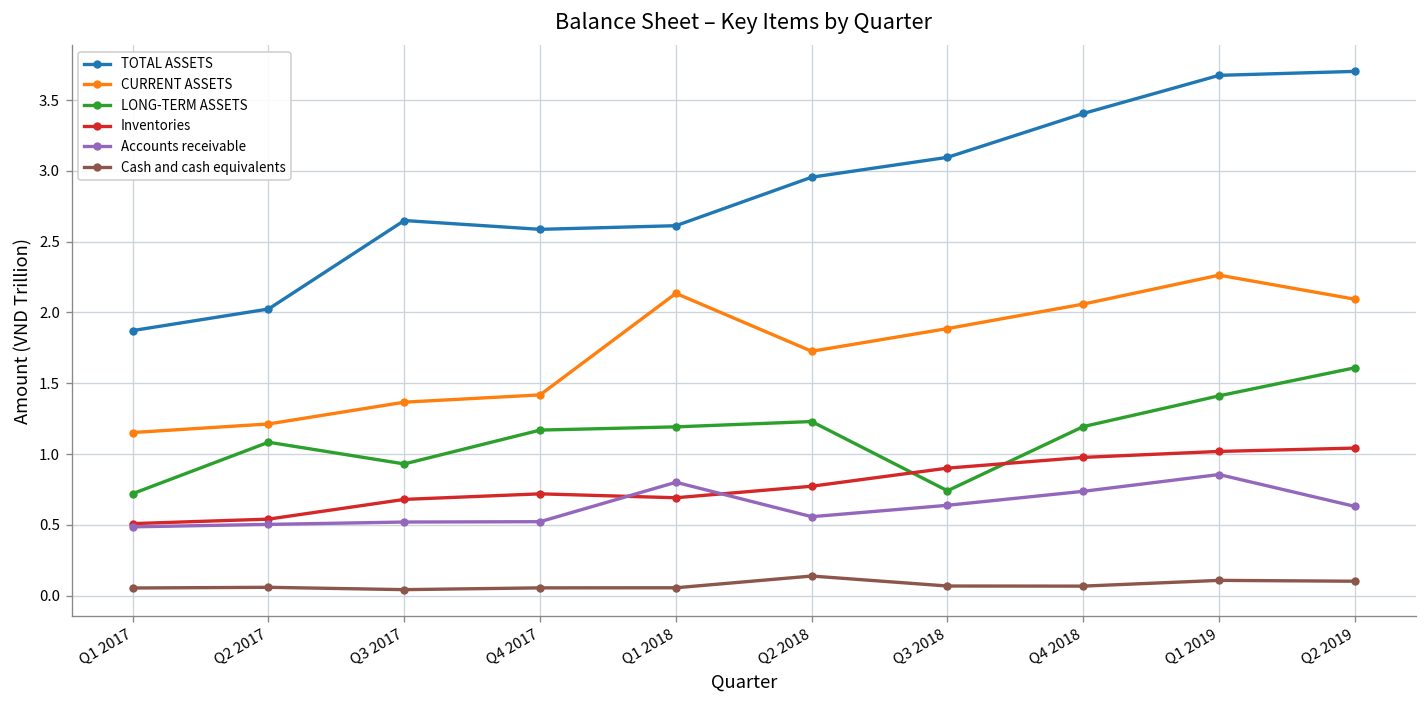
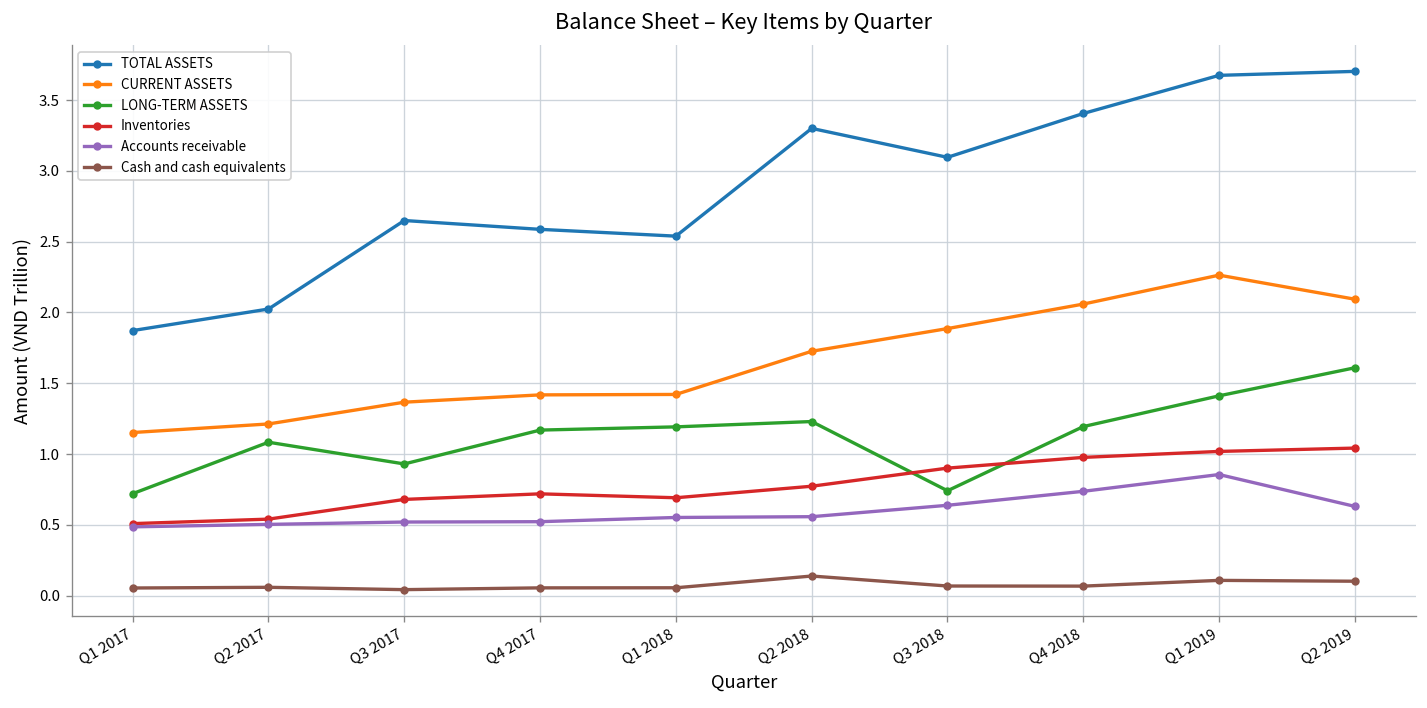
  {
    "TOTAL ASSETS": {
      "Q1 2017": 1.87,
      "Q2 2017": 2.02,
      "Q3 2017": 2.65,
      "Q4 2017": 2.59,
-     "Q1 2018": 2.61,
-     "Q2 2018": 2.96,
+     "Q1 2018": 2.54,
+     "Q2 2018": 3.30,
      "Q3 2018": 3.10,
      "Q4 2018": 3.41,
      "Q1 2019": 3.67,
      "Q2 2019": 3.70
    },
    "CURRENT ASSETS": {
      "Q1 2017": 1.15,
      "Q2 2017": 1.21,
      "Q3 2017": 1.37,
      "Q4 2017": 1.42,
-     "Q1 2018": 2.13,
+     "Q1 2018": 1.42,
      "Q2 2018": 1.73,
      "Q3 2018": 1.89,
      "Q4 2018": 2.06,
      "Q1 2019": 2.26,
      "Q2 2019": 2.09
    },
    "LONG-TERM ASSETS": {
      "Q1 2017": 0.72,
      "Q2 2017": 1.08,
      "Q3 2017": 0.93,
      "Q4 2017": 1.17,
      "Q1 2018": 1.19,
      "Q2 2018": 1.23,
      "Q3 2018": 0.74,
      "Q4 2018": 1.19,
      "Q1 2019": 1.41,
      "Q2 2019": 1.61
    },
    "Inventories": {
      "Q1 2017": 0.51,
      "Q2 2017": 0.54,
      "Q3 2017": 0.68,
      "Q4 2017": 0.72,
      "Q1 2018": 0.69,
      "Q2 2018": 0.77,
      "Q3 2018": 0.90,
      "Q4 2018": 0.98,
      "Q1 2019": 1.02,
      "Q2 2019": 1.04
    },
    "Accounts receivable": {
      "Q1 2017": 0.49,
      "Q2 2017": 0.50,
      "Q3 2017": 0.52,
      "Q4 2017": 0.52,
-     "Q1 2018": 0.80,
+     "Q1 2018": 0.55,
      "Q2 2018": 0.56,
      "Q3 2018": 0.64,
      "Q4 2018": 0.74,
      "Q1 2019": 0.86,
      "Q2 2019": 0.63
    },
    "Cash and cash equivalents": {
      "Q1 2017": 0.05,
      "Q2 2017": 0.06,
      "Q3 2017": 0.04,
      "Q4 2017": 0.05,
      "Q1 2018": 0.06,
      "Q2 2018": 0.14,
      "Q3 2018": 0.07,
      "Q4 2018": 0.07,
      "Q1 2019": 0.11,
      "Q2 2019": 0.10
    }
  }
